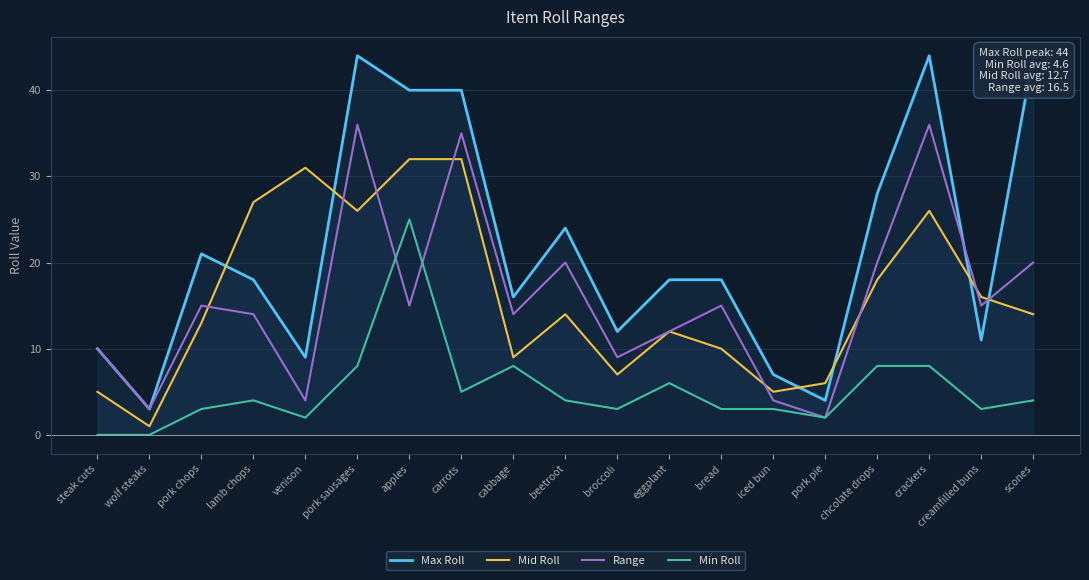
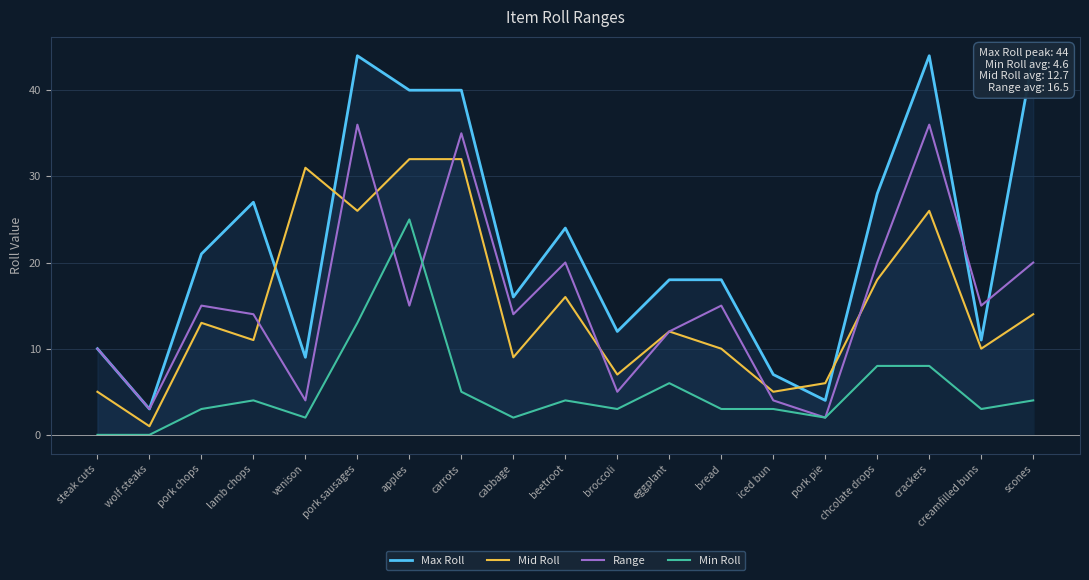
  {
    "Max Roll": {
      "pork chops": 21,
-     "lamb chops": 18,
+     "lamb chops": 27,
      "venison": 9,
      "pork sausages": 44,
      "apples": 40,
      "carrots": 40,
      "cabbage": 16,
      "beetroot": 24,
      "broccoli": 12,
      "eggplant": 18,
      "bread": 18,
      "iced bun": 7,
      "pork pie": 4,
      "chcolate drops": 28,
      "crackers": 44,
      "creamfilled buns": 11
    },
    "Mid Roll": {
      "steak cuts": 5,
      "wolf steaks": 1,
      "pork chops": 13,
-     "lamb chops": 27,
+     "lamb chops": 11,
      "venison": 31,
      "pork sausages": 26,
      "apples": 32,
      "carrots": 32,
      "cabbage": 9,
-     "beetroot": 14,
+     "beetroot": 16,
      "broccoli": 7,
      "bread": 10,
      "iced bun": 5,
      "pork pie": 6,
      "chcolate drops": 18,
      "crackers": 26,
-     "creamfilled buns": 16,
+     "creamfilled buns": 10,
      "scones": 14
    },
    "Range": {
      "pork chops": 15,
      "lamb chops": 14,
      "venison": 4,
      "pork sausages": 36,
      "apples": 15,
      "carrots": 35,
      "cabbage": 14,
      "beetroot": 20,
-     "broccoli": 9,
+     "broccoli": 5,
      "bread": 15,
      "iced bun": 4,
      "chcolate drops": 20,
      "crackers": 36,
      "creamfilled buns": 15,
      "scones": 20
    },
    "Min Roll": {
      "steak cuts": 0,
      "wolf steaks": 0,
      "pork chops": 3,
      "lamb chops": 4,
      "venison": 2,
-     "pork sausages": 8,
+     "pork sausages": 13,
      "apples": 25,
      "carrots": 5,
-     "cabbage": 8,
+     "cabbage": 2,
      "beetroot": 4,
      "broccoli": 3,
      "eggplant": 6,
      "bread": 3,
      "iced bun": 3,
      "chcolate drops": 8,
      "crackers": 8,
      "creamfilled buns": 3,
      "scones": 4
    }
  }
